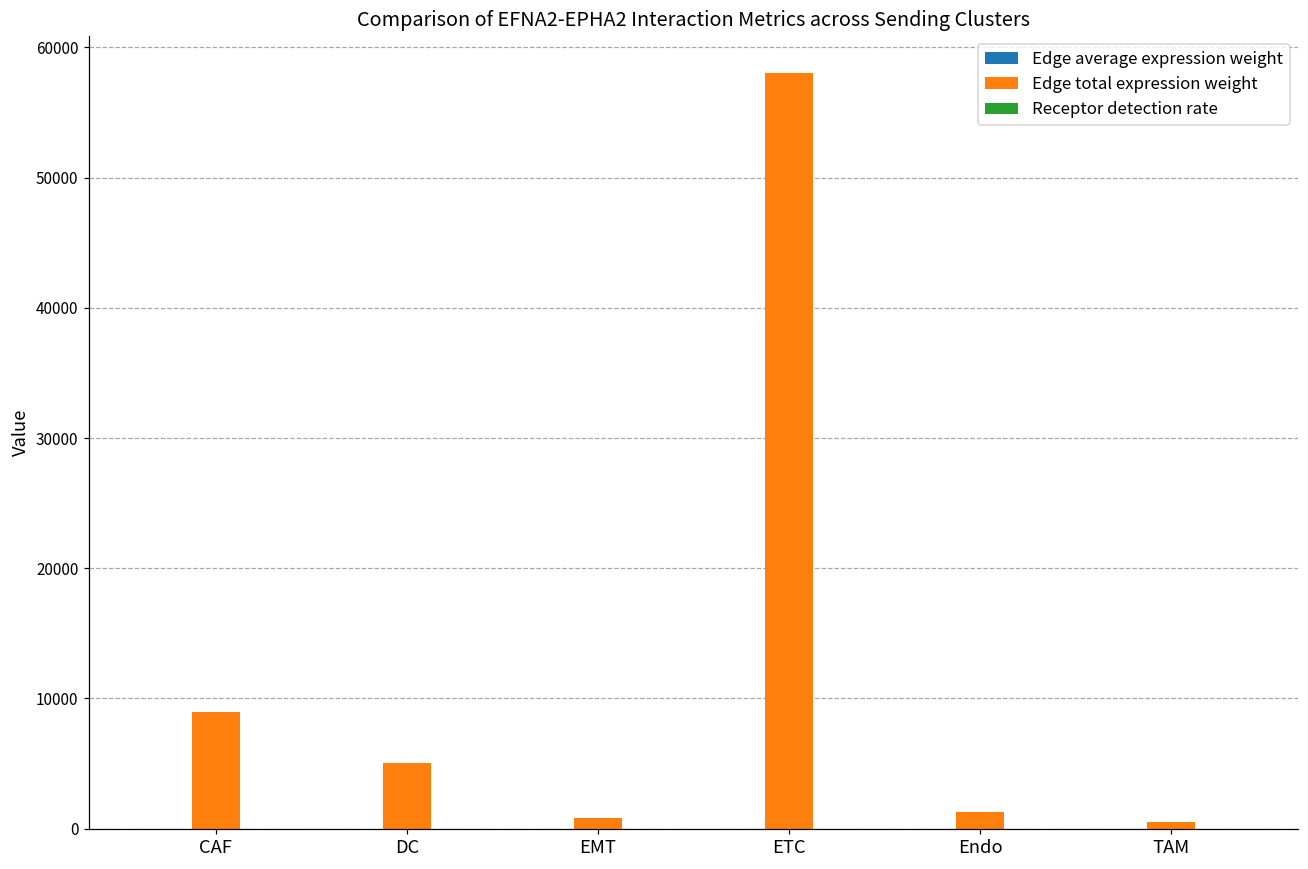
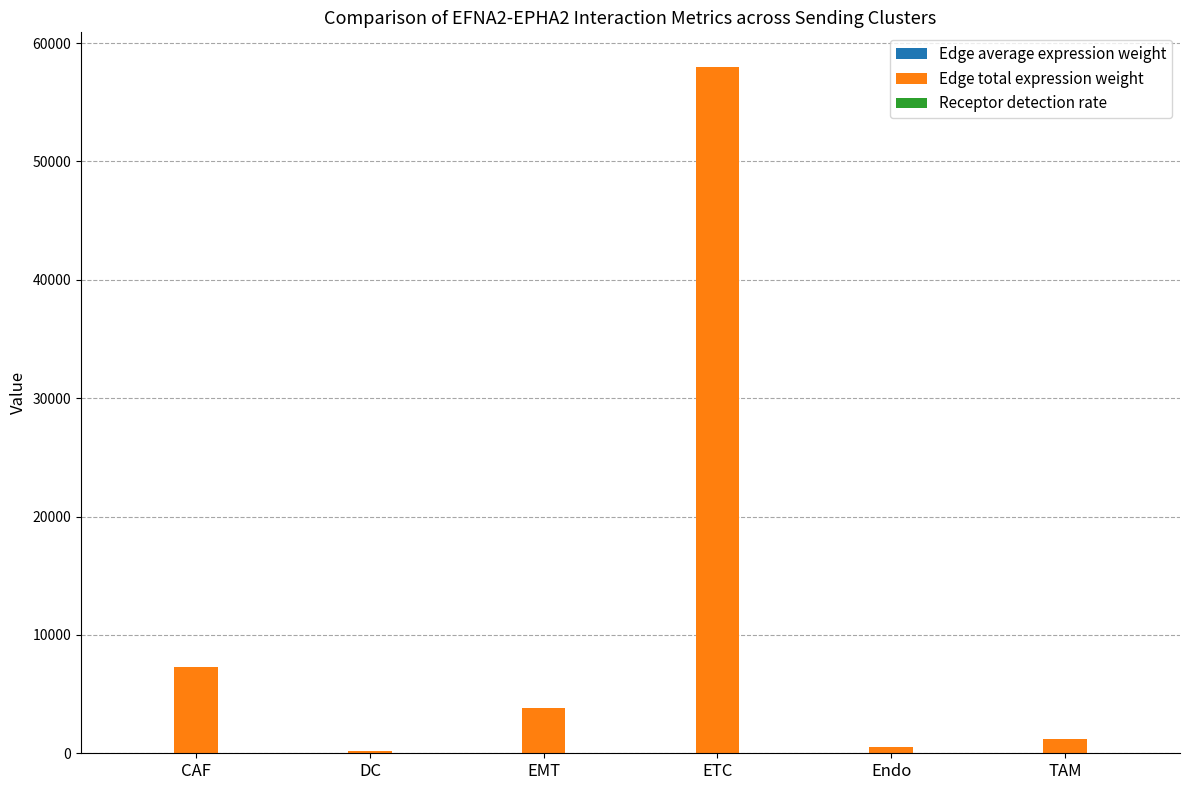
  {
    "Edge total expression weight": {
-     "CAF": 9000,
-     "DC": 5100,
-     "EMT": 800,
+     "CAF": 7300,
+     "DC": 200,
+     "EMT": 3800,
      "ETC": 58000,
-     "Endo": 1300,
-     "TAM": 500
+     "Endo": 500,
+     "TAM": 1200
    }
  }
